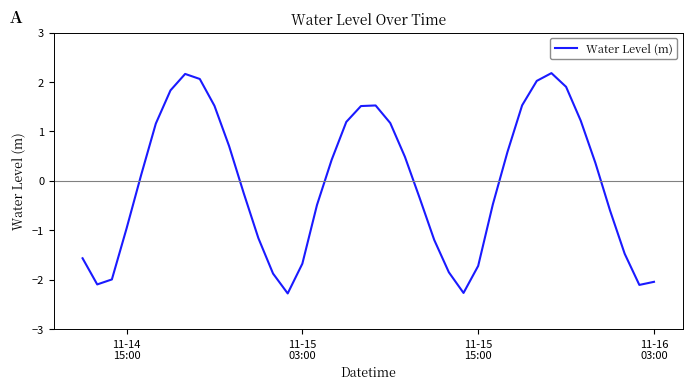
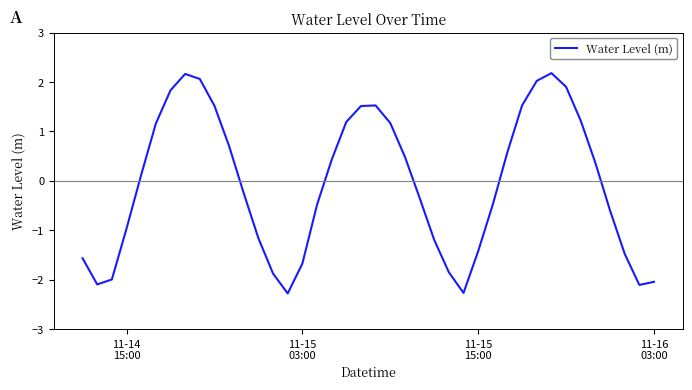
  {
    "11-14 15:00": -1.0,
    "11-15 03:00": -1.7,
-   "11-15 15:00": -1.7,
+   "11-15 15:00": -1.4,
    "11-16 03:00": -2.0
  }
